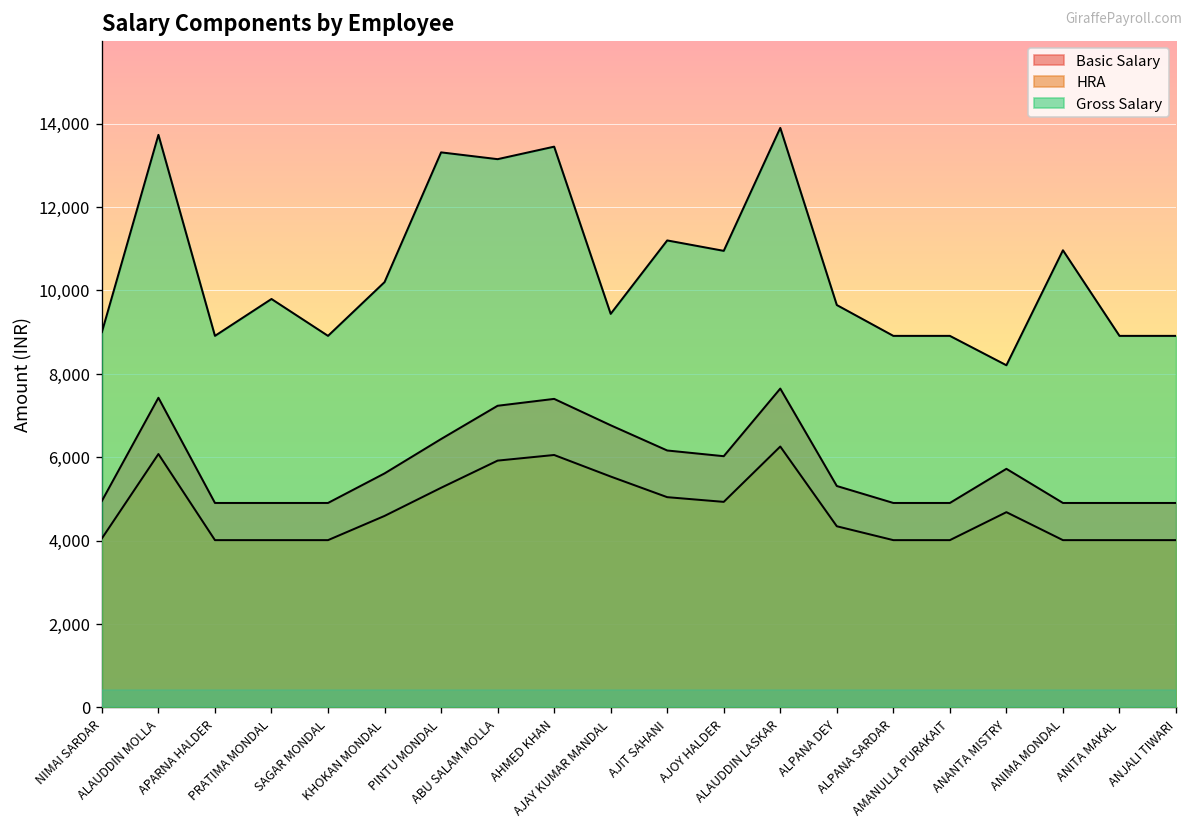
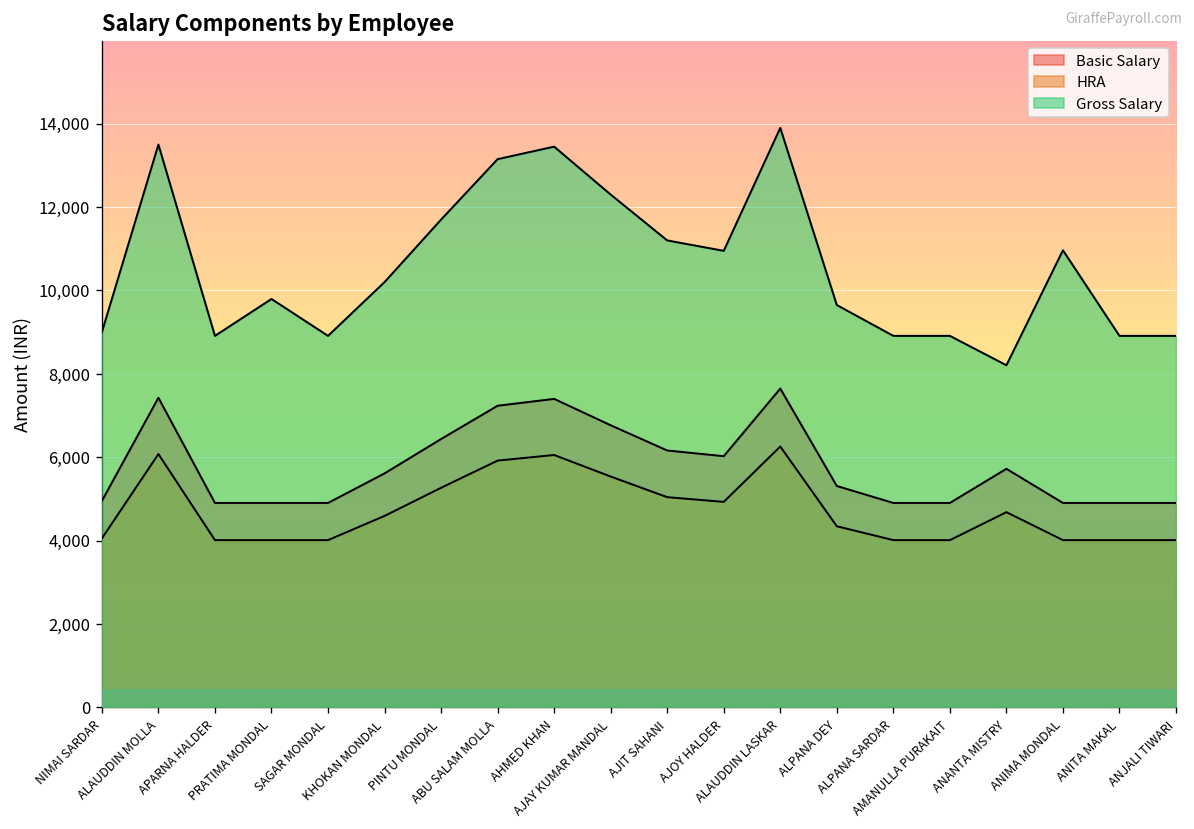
  {
    "Gross Salary": {
      "NIMAI SARDAR": "9,000",
-     "ALAUDDIN MOLLA": "13,700",
+     "ALAUDDIN MOLLA": "13,500",
      "APARNA HALDER": "8,900",
      "PRATIMA MONDAL": "9,800",
      "SAGAR MONDAL": "8,900",
      "KHOKAN MONDAL": "10,200",
-     "PINTU MONDAL": "13,300",
+     "PINTU MONDAL": "11,700",
      "ABU SALAM MOLLA": "13,200",
      "AHMED KHAN": "13,500",
-     "AJAY KUMAR MANDAL": "9,400",
+     "AJAY KUMAR MANDAL": "12,300",
      "AJIT SAHANI": "11,200",
      "AJOY HALDER": "11,000",
      "ALAUDDIN LASKAR": "13,900",
      "ALPANA DEY": "9,700",
      "ALPANA SARDAR": "8,900",
      "AMANULLA PURAKAIT": "8,900",
      "ANANTA MISTRY": "8,200",
      "ANIMA MONDAL": "11,000",
      "ANITA MAKAL": "8,900",
      "ANJALI TIWARI": "8,900"
    }
  }
